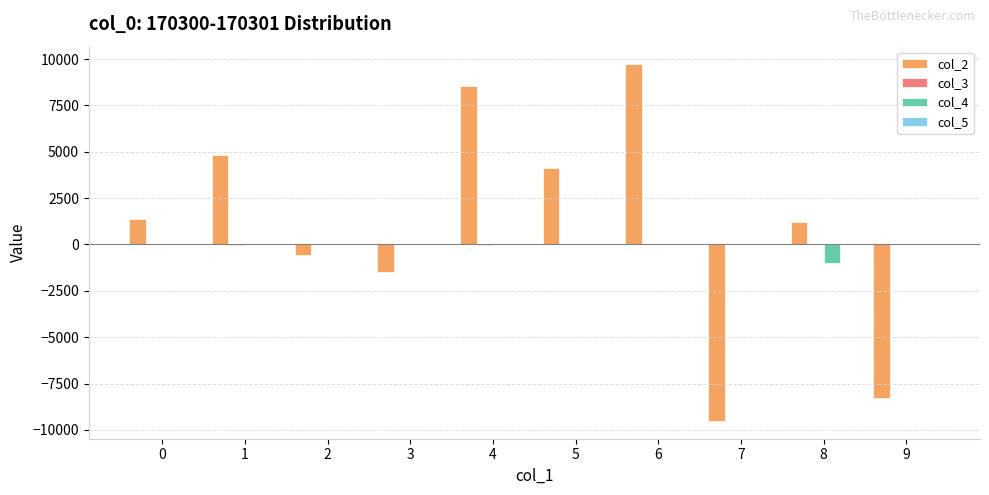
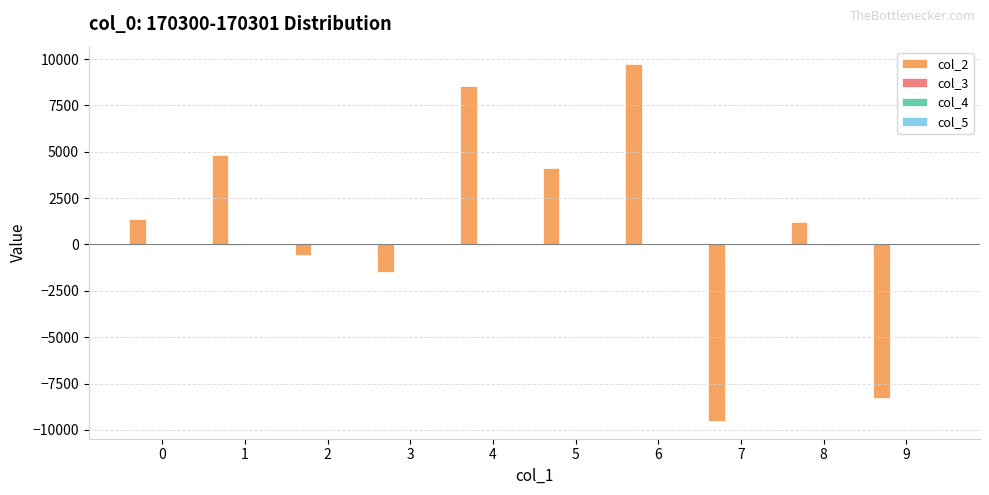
  {
    "col_4": {
-     "8": -1000
+     "8": 0
    }
  }
